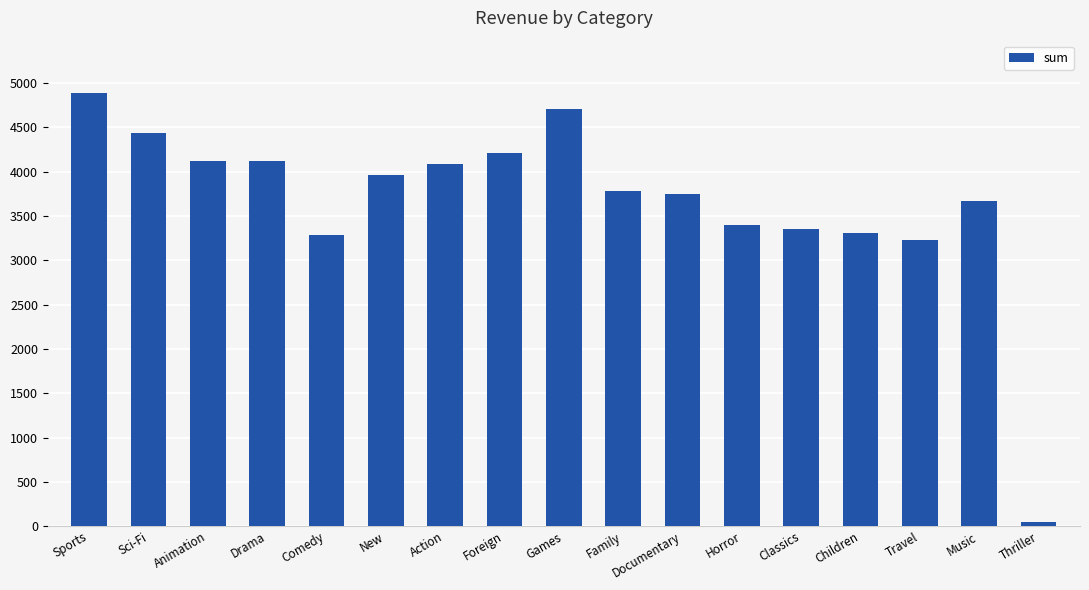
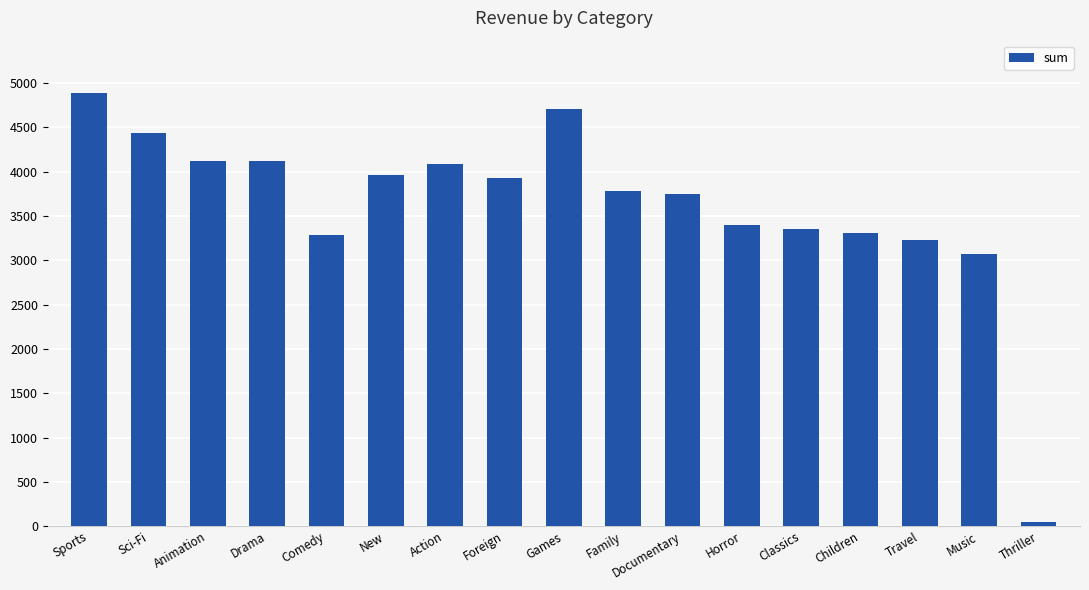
  {
    "Sports": 4900,
    "Sci-Fi": 4400,
    "Animation": 4100,
    "Drama": 4100,
    "Comedy": 3300,
    "New": 4000,
    "Action": 4100,
-   "Foreign": 4200,
+   "Foreign": 3900,
    "Games": 4700,
    "Family": 3800,
    "Documentary": 3700,
    "Horror": 3400,
    "Classics": 3400,
    "Children": 3300,
    "Travel": 3200,
-   "Music": 3700,
+   "Music": 3100,
    "Thriller": 0
  }
